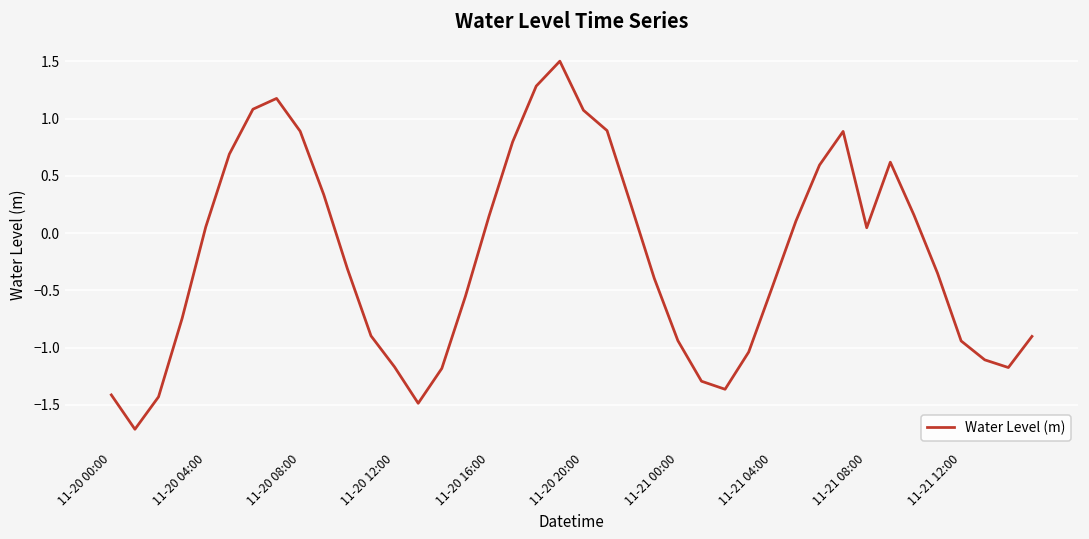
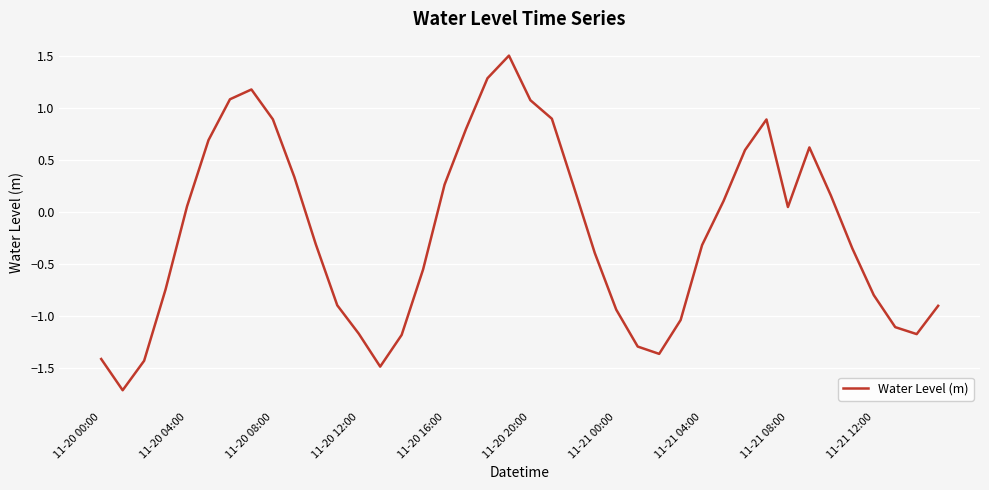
  {
    "11-20 00:00": -1.41,
    "11-20 04:00": 0.05,
    "11-20 08:00": 0.89,
    "11-20 12:00": -1.17,
-   "11-20 16:00": 0.15,
+   "11-20 16:00": 0.26,
    "11-20 20:00": 1.07,
    "11-21 00:00": -0.94,
-   "11-21 04:00": -0.47,
+   "11-21 04:00": -0.32,
    "11-21 08:00": 0.05,
-   "11-21 12:00": -0.94
+   "11-21 12:00": -0.80
  }
